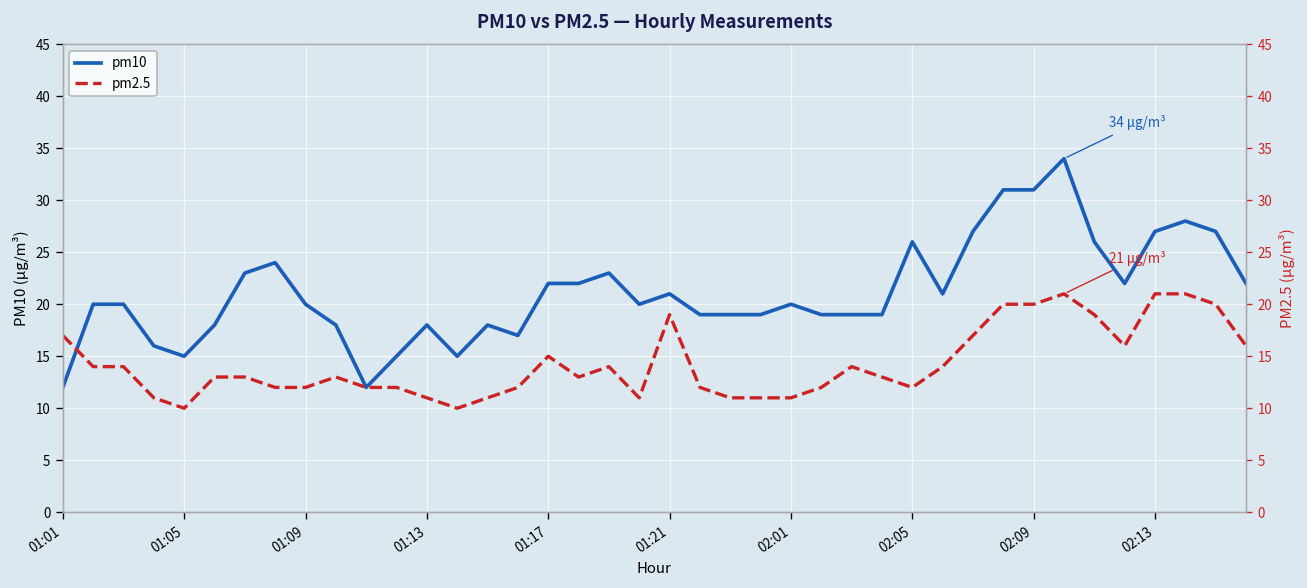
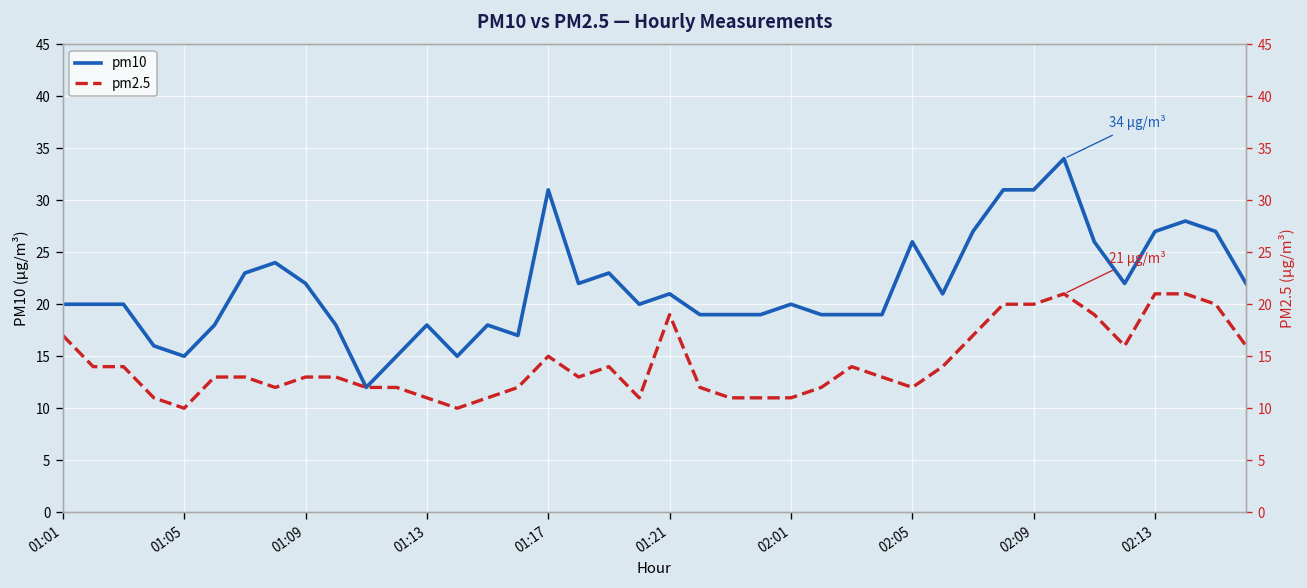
  {
    "pm10": {
-     "01:01": 12,
+     "01:01": 20,
      "01:05": 15,
-     "01:09": 20,
+     "01:09": 22,
      "01:13": 18,
-     "01:17": 22,
+     "01:17": 31,
      "01:21": 21,
      "02:01": 20,
      "02:05": 26,
      "02:09": 31,
      "02:13": 27
    },
    "pm2.5": {
      "01:01": 17,
      "01:05": 10,
-     "01:09": 12,
+     "01:09": 13,
      "01:13": 11,
      "01:17": 15,
      "01:21": 19,
      "02:01": 11,
      "02:05": 12,
      "02:09": 20
    }
  }
